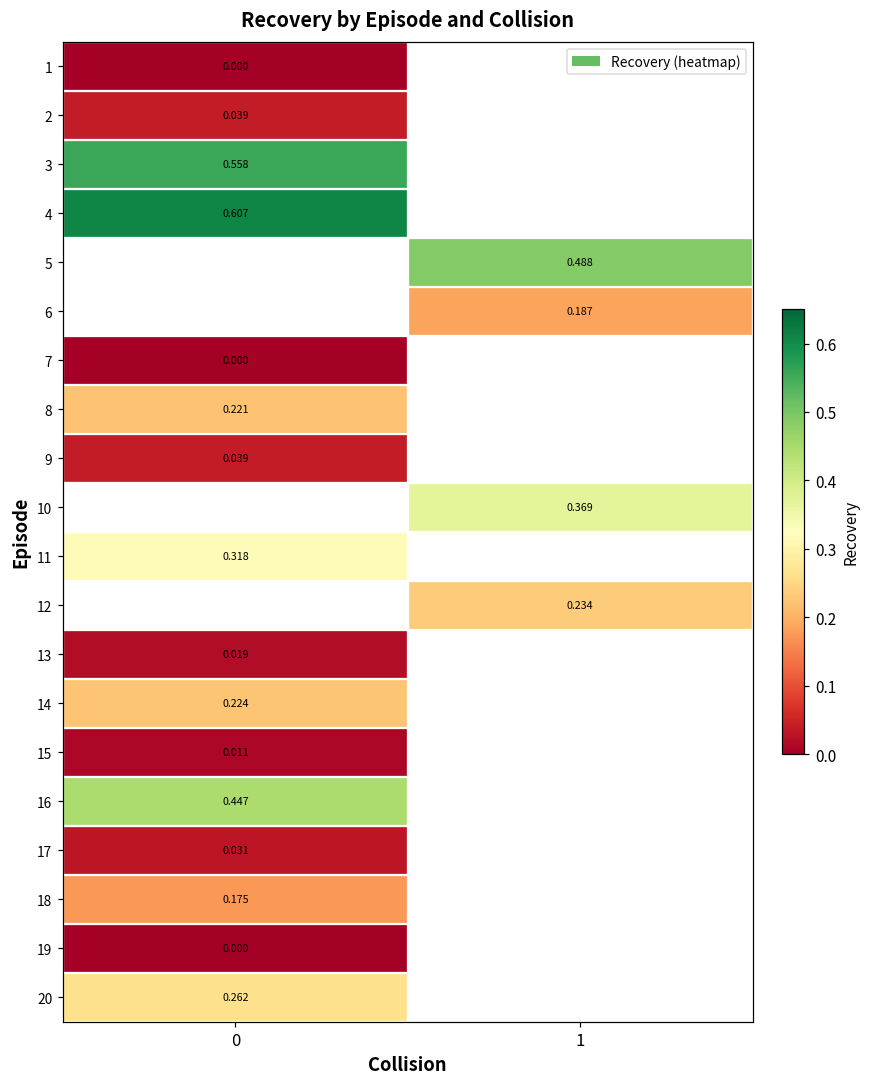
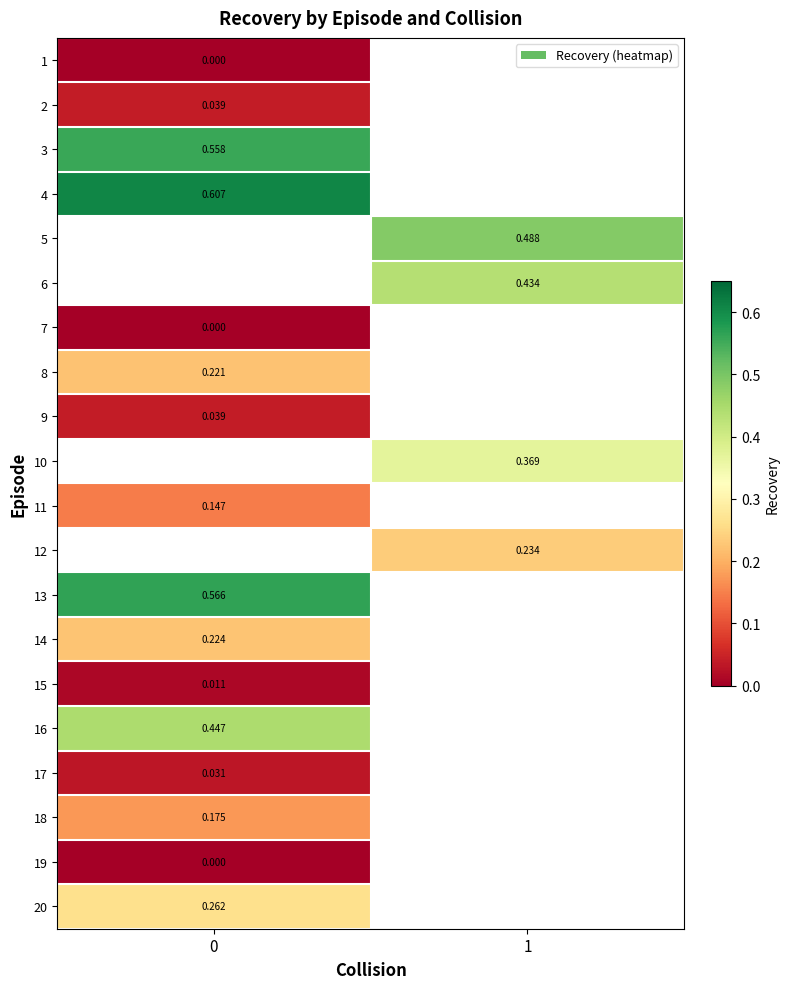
  {
    "1": {
      "0": 0.000
    },
    "2": {
      "0": 0.039
    },
    "3": {
      "0": 0.558
    },
    "4": {
      "0": 0.607
    },
    "5": {
      "1": 0.488
    },
    "6": {
-     "1": 0.187
+     "1": 0.434
    },
    "7": {
      "0": 0.000
    },
    "8": {
      "0": 0.221
    },
    "9": {
      "0": 0.039
    },
    "10": {
      "1": 0.369
    },
    "11": {
-     "0": 0.318
+     "0": 0.147
    },
    "12": {
      "1": 0.234
    },
    "13": {
-     "0": 0.019
+     "0": 0.566
    },
    "14": {
      "0": 0.224
    },
    "15": {
      "0": 0.011
    },
    "16": {
      "0": 0.447
    },
    "17": {
      "0": 0.031
    },
    "18": {
      "0": 0.175
    },
    "19": {
      "0": 0.000
    },
    "20": {
      "0": 0.262
    }
  }
